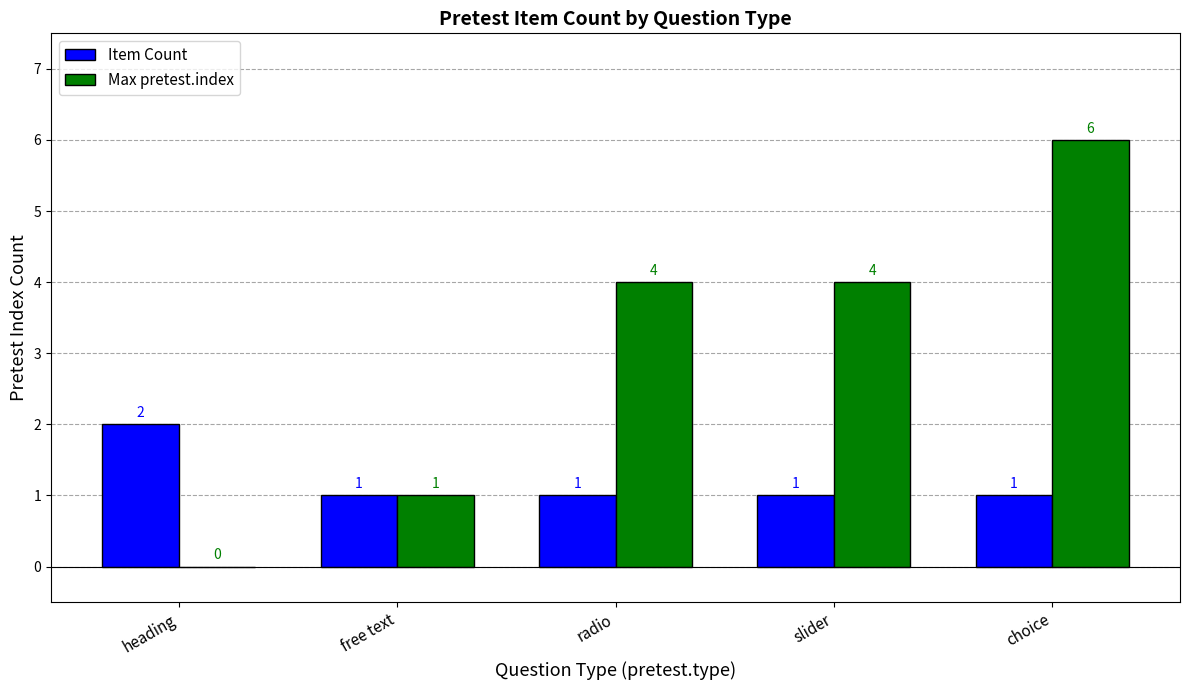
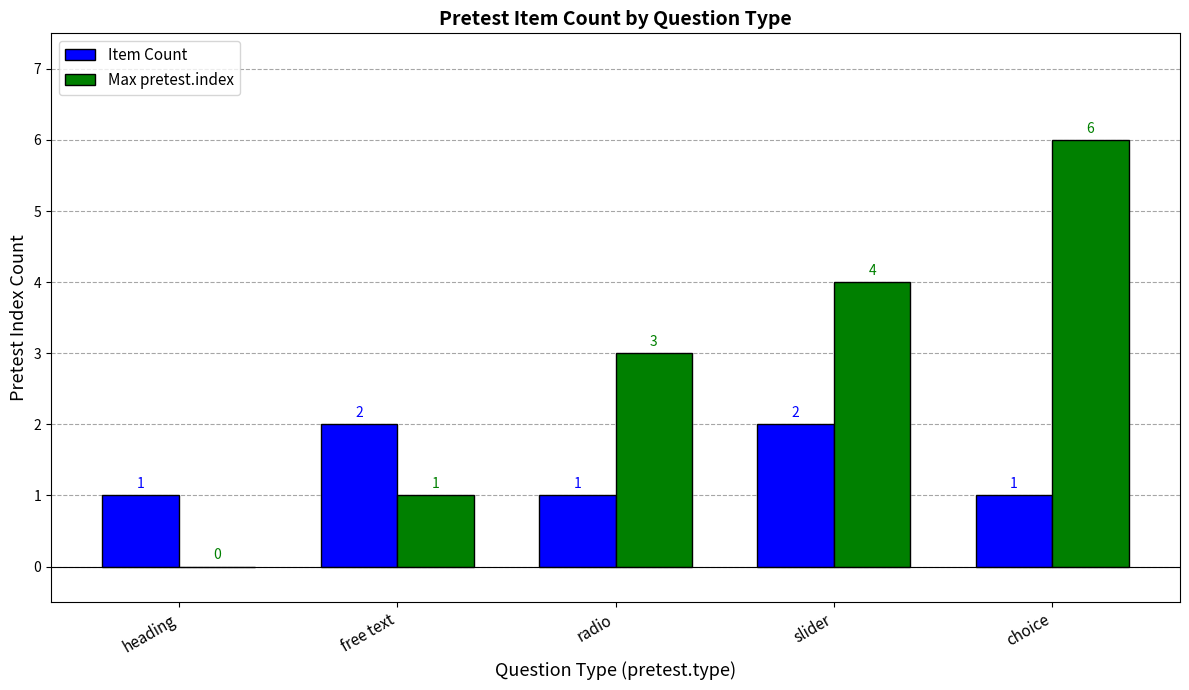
  {
    "Item Count": {
-     "heading": 2,
-     "free text": 1,
+     "heading": 1,
+     "free text": 2,
      "radio": 1,
-     "slider": 1,
+     "slider": 2,
      "choice": 1
    },
    "Max pretest.index": {
      "heading": 0,
      "free text": 1,
-     "radio": 4,
+     "radio": 3,
      "slider": 4,
      "choice": 6
    }
  }
